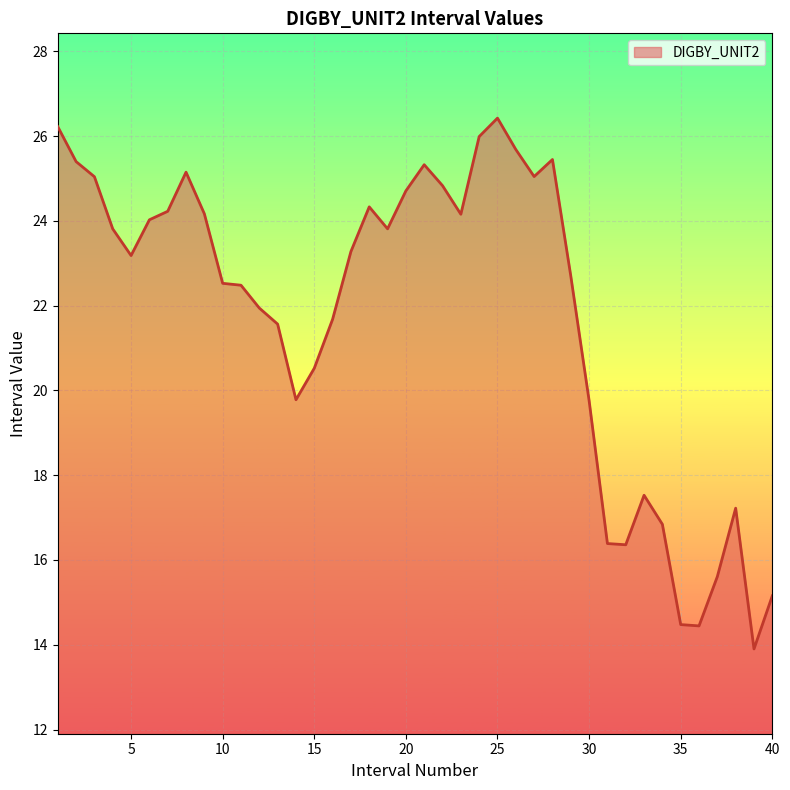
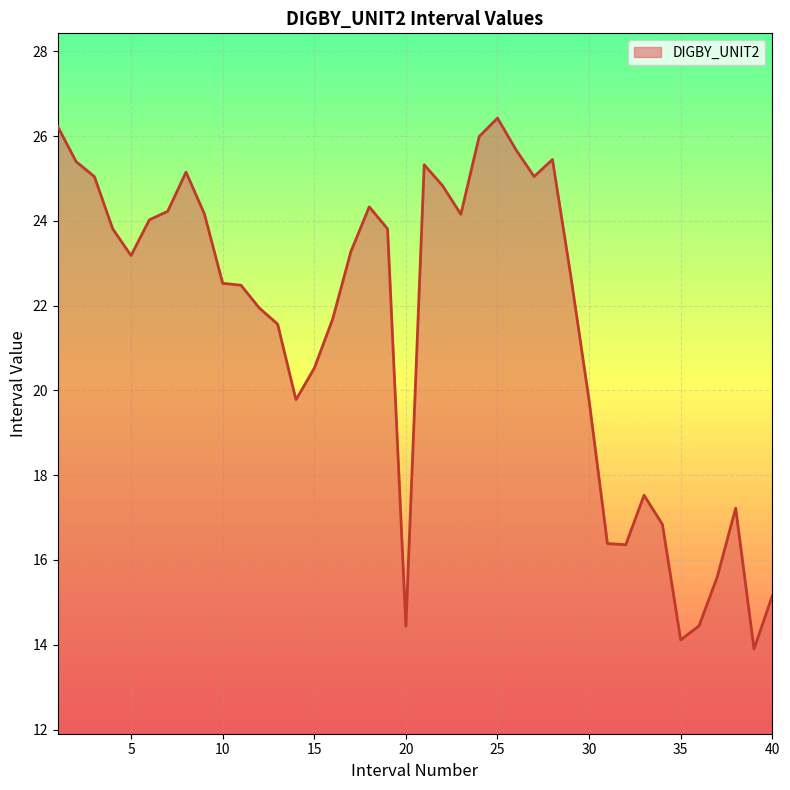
  {
    "5": 23.2,
    "10": 22.5,
    "15": 20.5,
-   "20": 24.7,
+   "20": 14.4,
    "25": 26.4,
    "30": 19.8,
-   "35": 14.5,
+   "35": 14.1,
    "40": 15.2
  }
